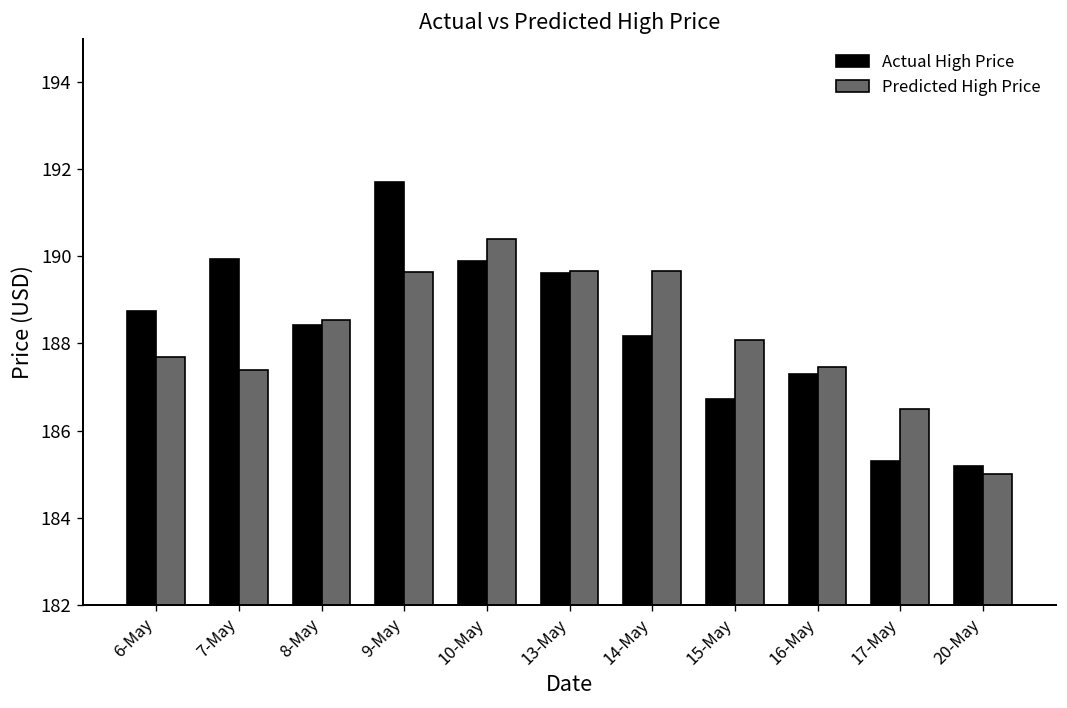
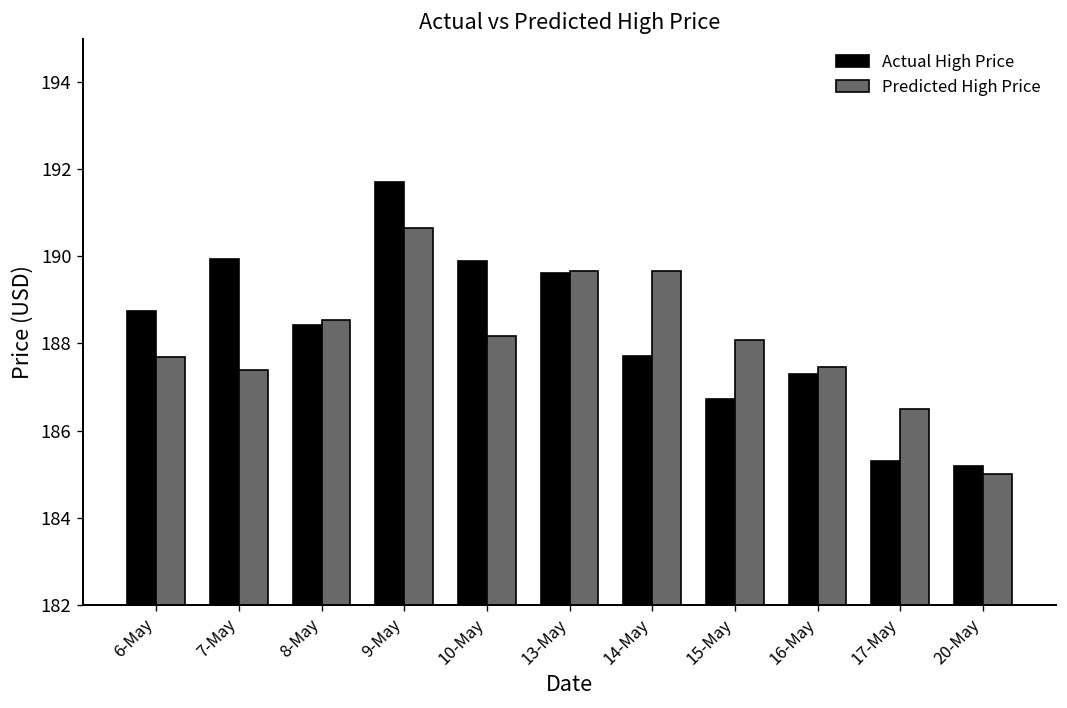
  {
    "Actual High Price": {
      "6-May": 188.8,
      "7-May": 189.9,
      "8-May": 188.4,
      "9-May": 191.7,
      "10-May": 189.9,
      "13-May": 189.6,
-     "14-May": 188.2,
+     "14-May": 187.7,
      "15-May": 186.7,
      "16-May": 187.3,
      "17-May": 185.3,
      "20-May": 185.2
    },
    "Predicted High Price": {
      "6-May": 187.7,
      "7-May": 187.4,
      "8-May": 188.5,
-     "9-May": 189.7,
-     "10-May": 190.4,
+     "9-May": 190.7,
+     "10-May": 188.2,
      "13-May": 189.7,
      "14-May": 189.7,
      "15-May": 188.1,
      "16-May": 187.5,
      "17-May": 186.5,
      "20-May": 185.0
    }
  }
